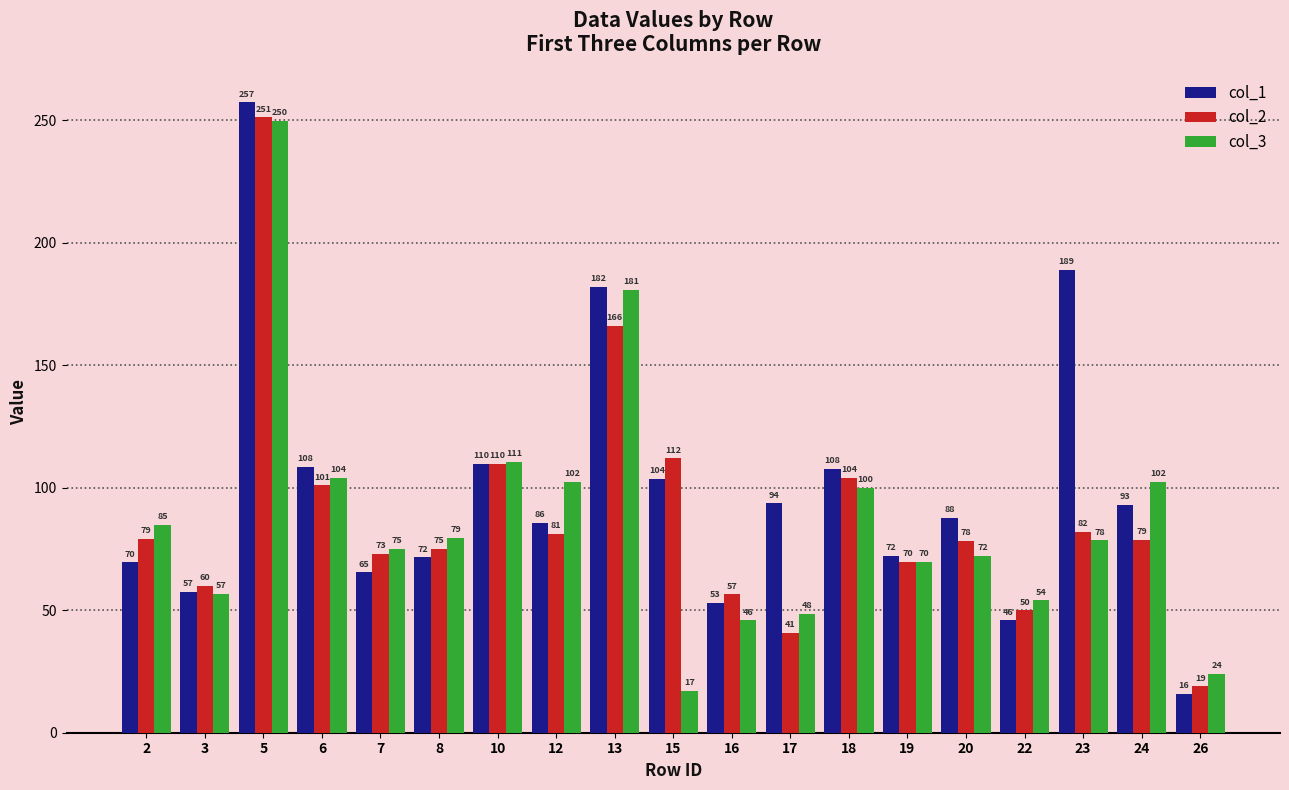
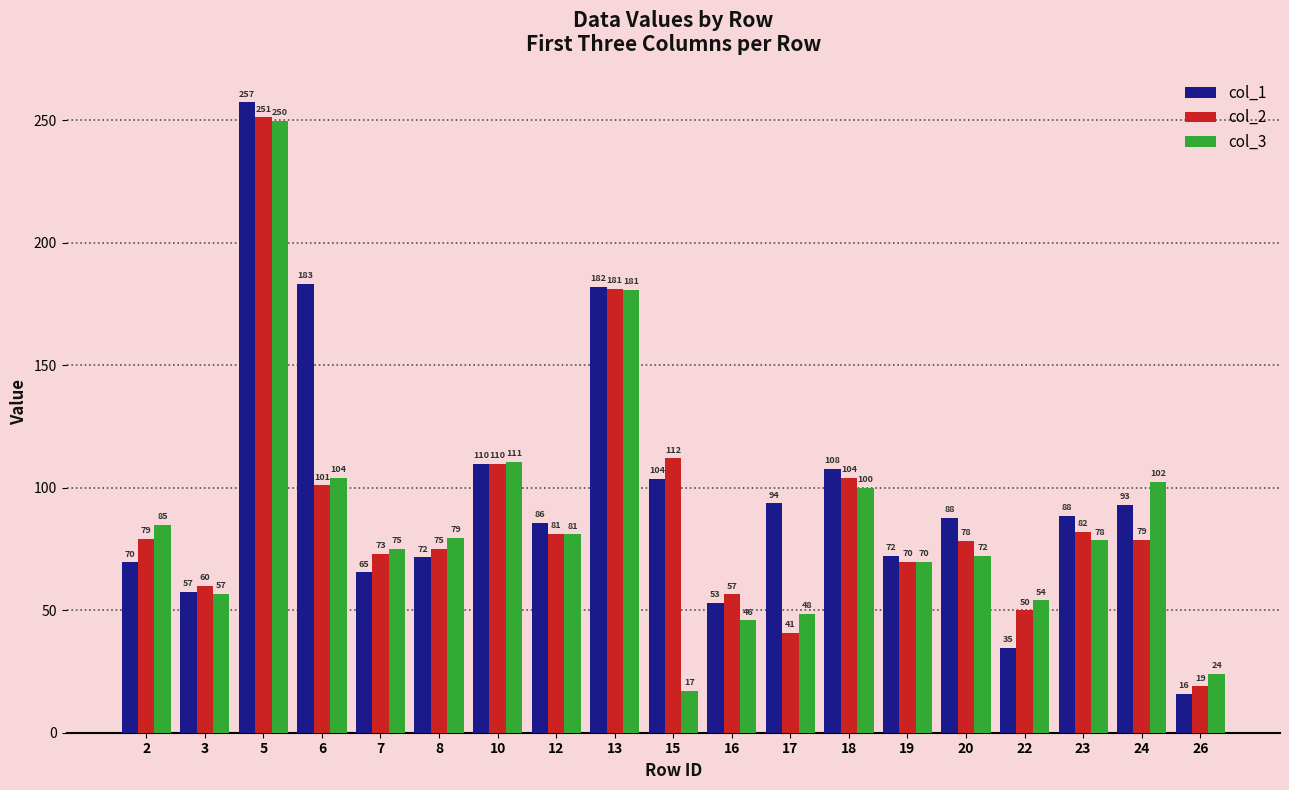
  {
    "col_1": {
      "2": 70,
      "3": 57,
      "5": 257,
-     "6": 108,
+     "6": 183,
      "7": 65,
      "8": 72,
      "10": 110,
      "12": 86,
      "13": 182,
      "15": 104,
      "16": 53,
      "17": 94,
      "18": 108,
      "19": 72,
      "20": 88,
-     "22": 46,
-     "23": 189,
+     "22": 35,
+     "23": 88,
      "24": 93,
      "26": 16
    },
    "col_2": {
      "2": 79,
      "3": 60,
      "5": 251,
      "6": 101,
      "7": 73,
      "8": 75,
      "10": 110,
      "12": 81,
-     "13": 166,
+     "13": 181,
      "15": 112,
      "16": 57,
      "17": 41,
      "18": 104,
      "19": 70,
      "20": 78,
      "22": 50,
      "23": 82,
      "24": 79,
      "26": 19
    },
    "col_3": {
      "2": 85,
      "3": 57,
      "5": 250,
      "6": 104,
      "7": 75,
      "8": 79,
      "10": 111,
-     "12": 102,
+     "12": 81,
      "13": 181,
      "15": 17,
      "16": 46,
      "17": 48,
      "18": 100,
      "19": 70,
      "20": 72,
      "22": 54,
      "23": 78,
      "24": 102,
      "26": 24
    }
  }
